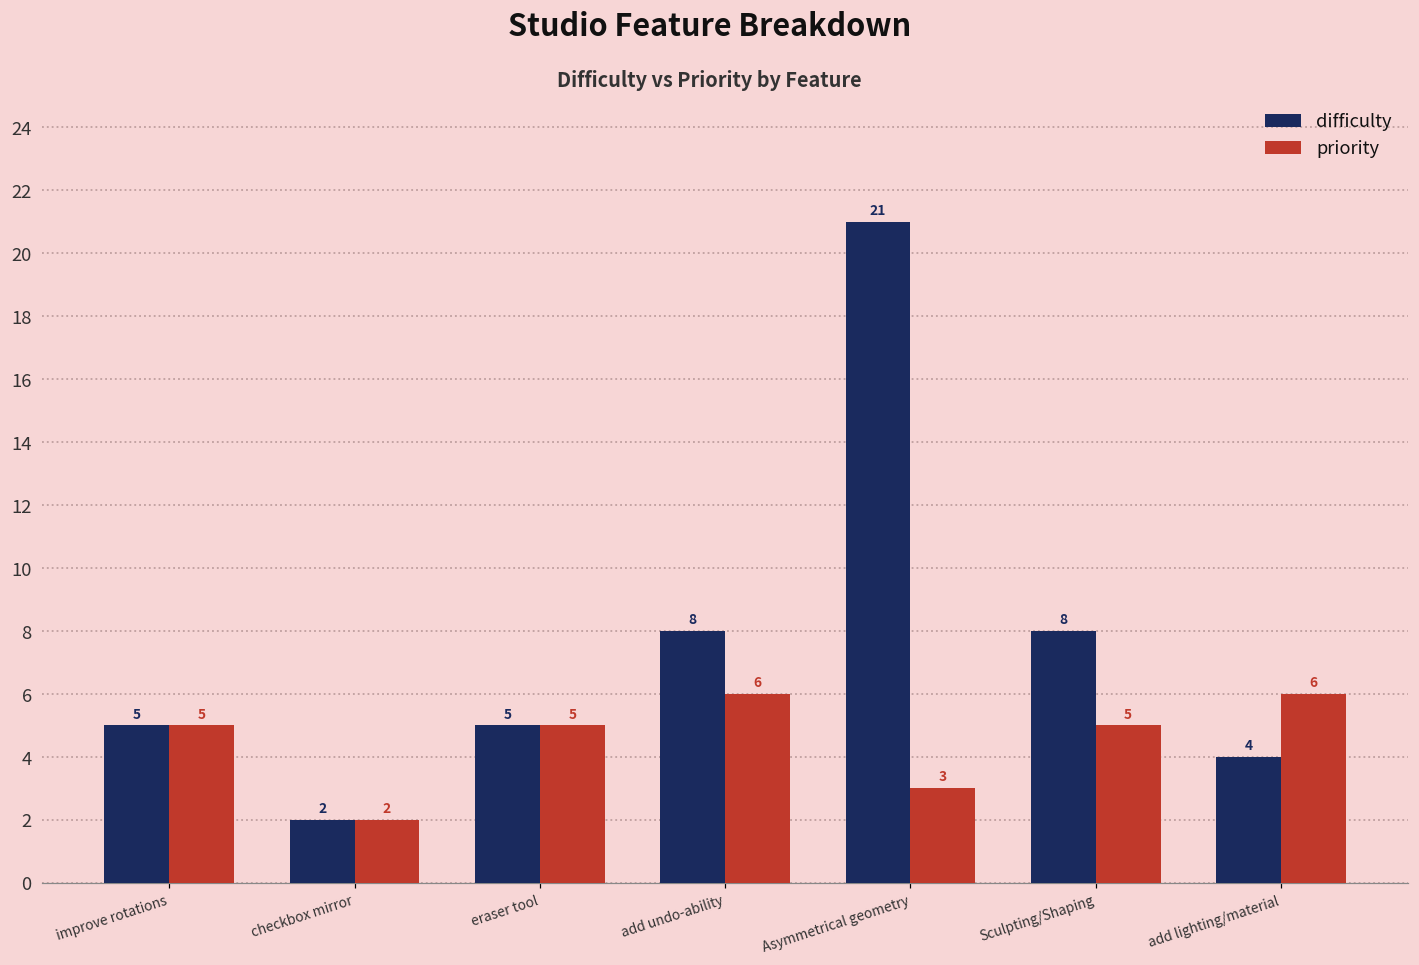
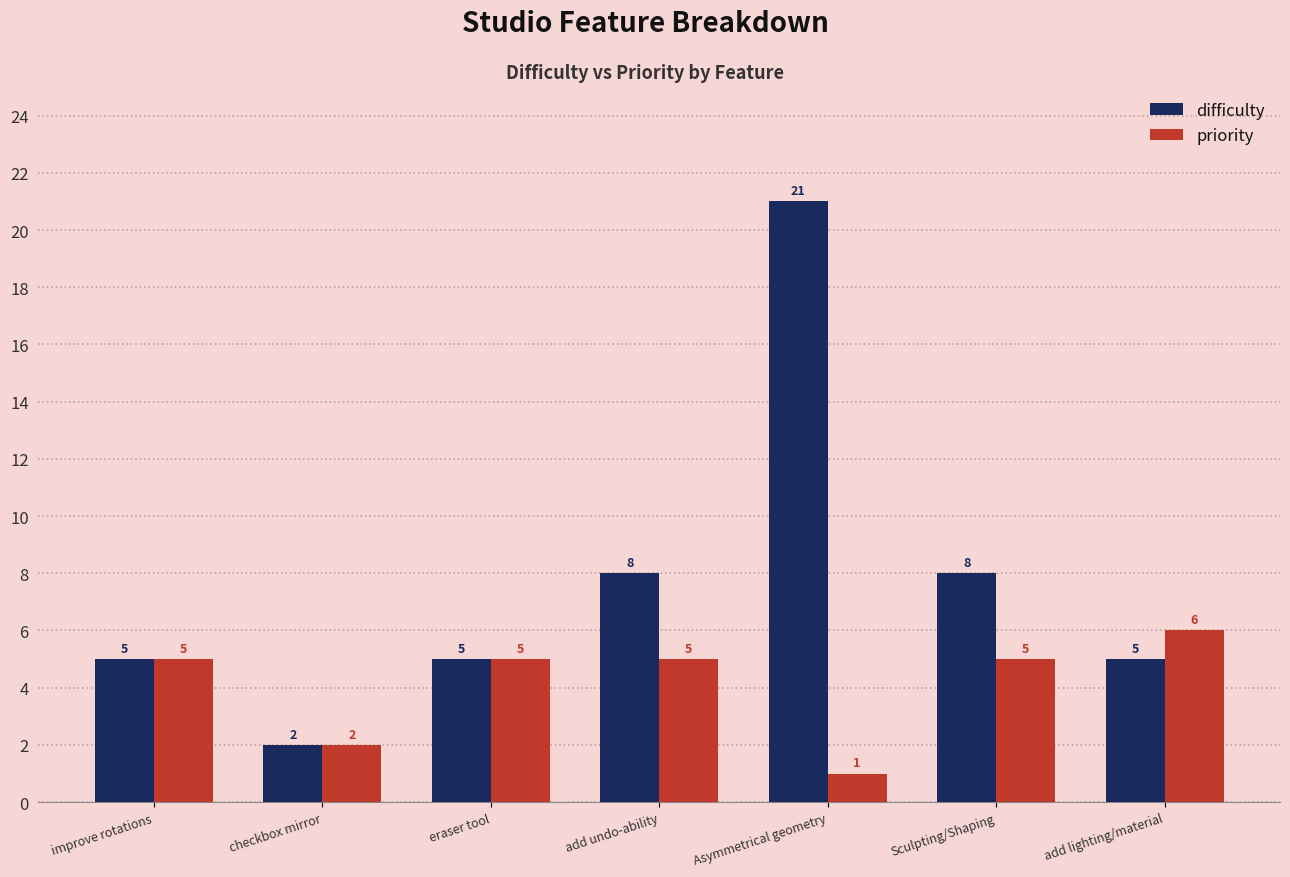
  {
    "difficulty": {
      "improve rotations": 5,
      "checkbox mirror": 2,
      "eraser tool": 5,
      "add undo-ability": 8,
      "Asymmetrical geometry": 21,
      "Sculpting/Shaping": 8,
-     "add lighting/material": 4
+     "add lighting/material": 5
    },
    "priority": {
      "improve rotations": 5,
      "checkbox mirror": 2,
      "eraser tool": 5,
-     "add undo-ability": 6,
-     "Asymmetrical geometry": 3,
+     "add undo-ability": 5,
+     "Asymmetrical geometry": 1,
      "Sculpting/Shaping": 5,
      "add lighting/material": 6
    }
  }
